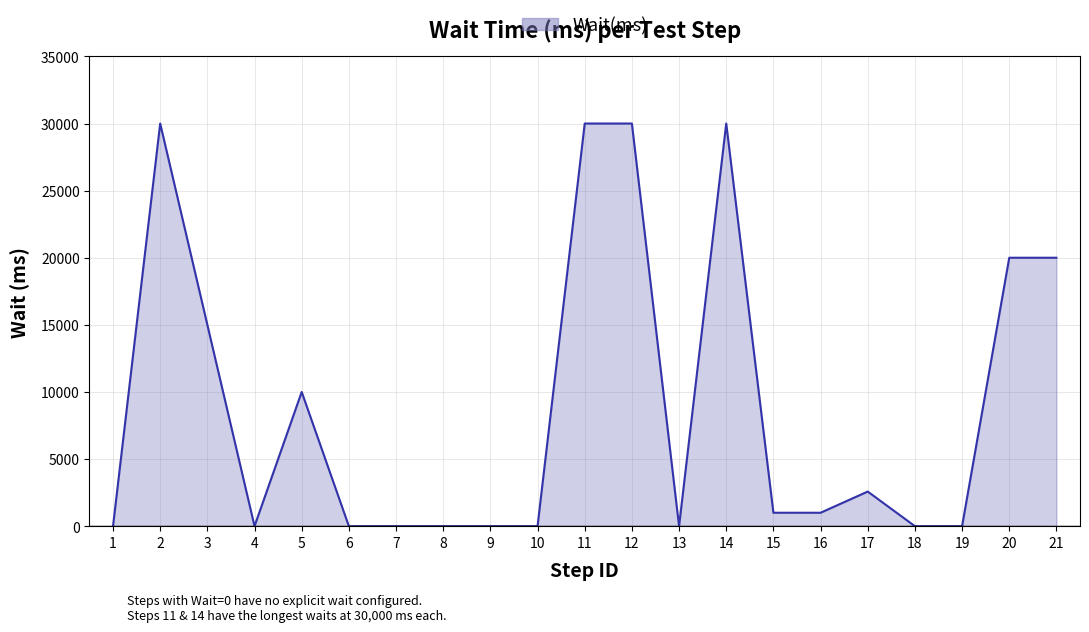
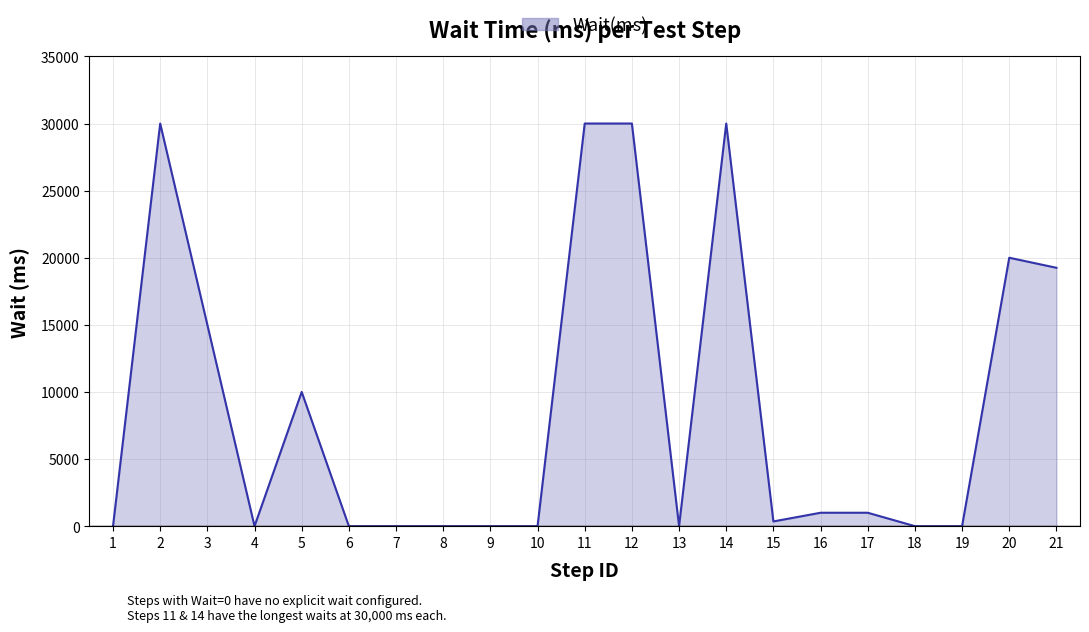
  {
    "1": 0,
    "2": 30000,
    "3": 15000,
    "4": 0,
    "5": 10000,
    "6": 0,
    "7": 0,
    "8": 0,
    "9": 0,
    "10": 0,
    "11": 30000,
    "12": 30000,
    "13": 0,
    "14": 30000,
-   "15": 1000,
+   "15": 400,
    "16": 1000,
-   "17": 2600,
+   "17": 1000,
    "18": 0,
    "19": 0,
    "20": 20000,
-   "21": 20000
+   "21": 19300
  }
